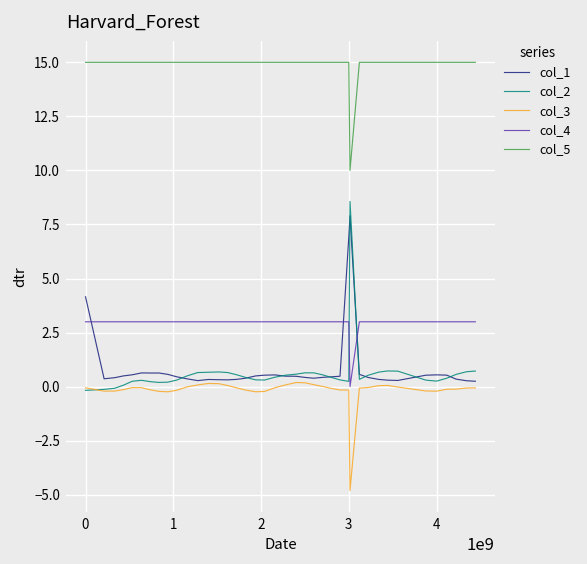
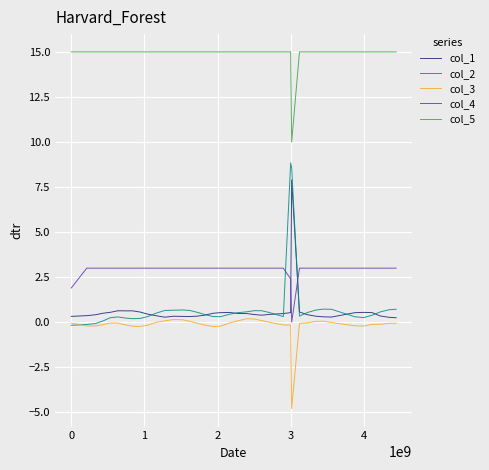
  {
    "col_1": {
-     "0": 4.2,
-     "3": 6.9
+     "0": 0.3,
+     "3": 0.5
    },
    "col_2": {
-     "3": 0.2
+     "3": 8.8
    },
    "col_3": {
      "3": -0.2
    },
    "col_4": {
-     "0": 3.0,
-     "3": 3.0
+     "0": 1.9,
+     "3": 2.4
    },
    "col_5": {
      "0": 15.0,
      "3": 15.0
    }
  }
